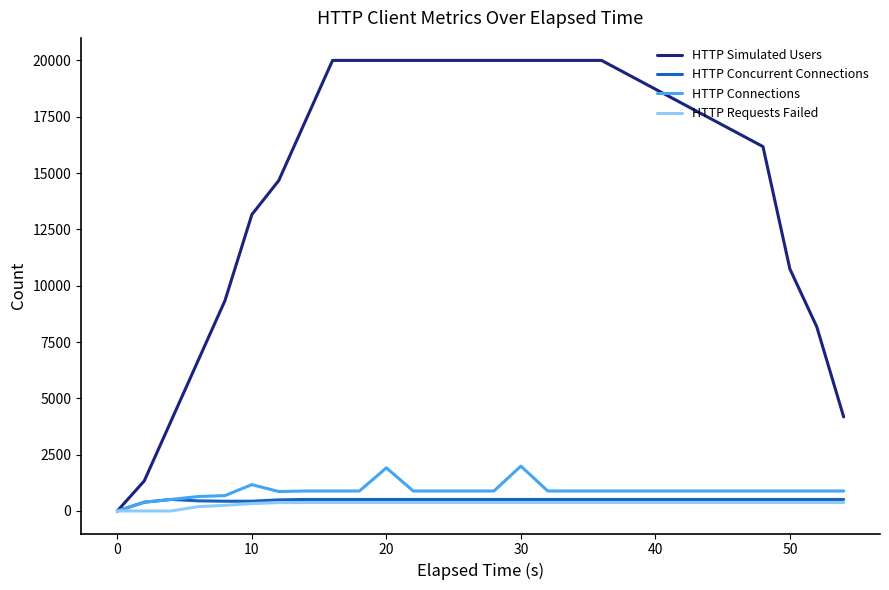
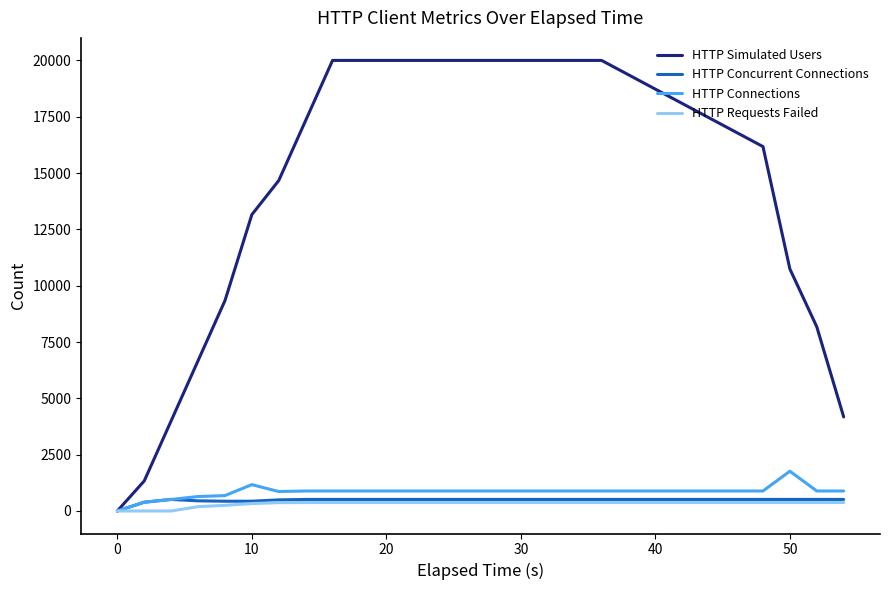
  {
    "HTTP Simulated Users": {
      "10": 13200,
      "20": 20000,
      "30": 20000,
      "50": 10700
    },
    "HTTP Concurrent Connections": {
      "20": 500,
      "30": 500,
      "50": 500
    },
    "HTTP Connections": {
      "10": 1200,
-     "20": 1900,
-     "30": 2000,
-     "50": 900
+     "20": 900,
+     "30": 900,
+     "50": 1800
    },
    "HTTP Requests Failed": {
      "20": 400,
      "30": 400,
      "50": 400
    }
  }
